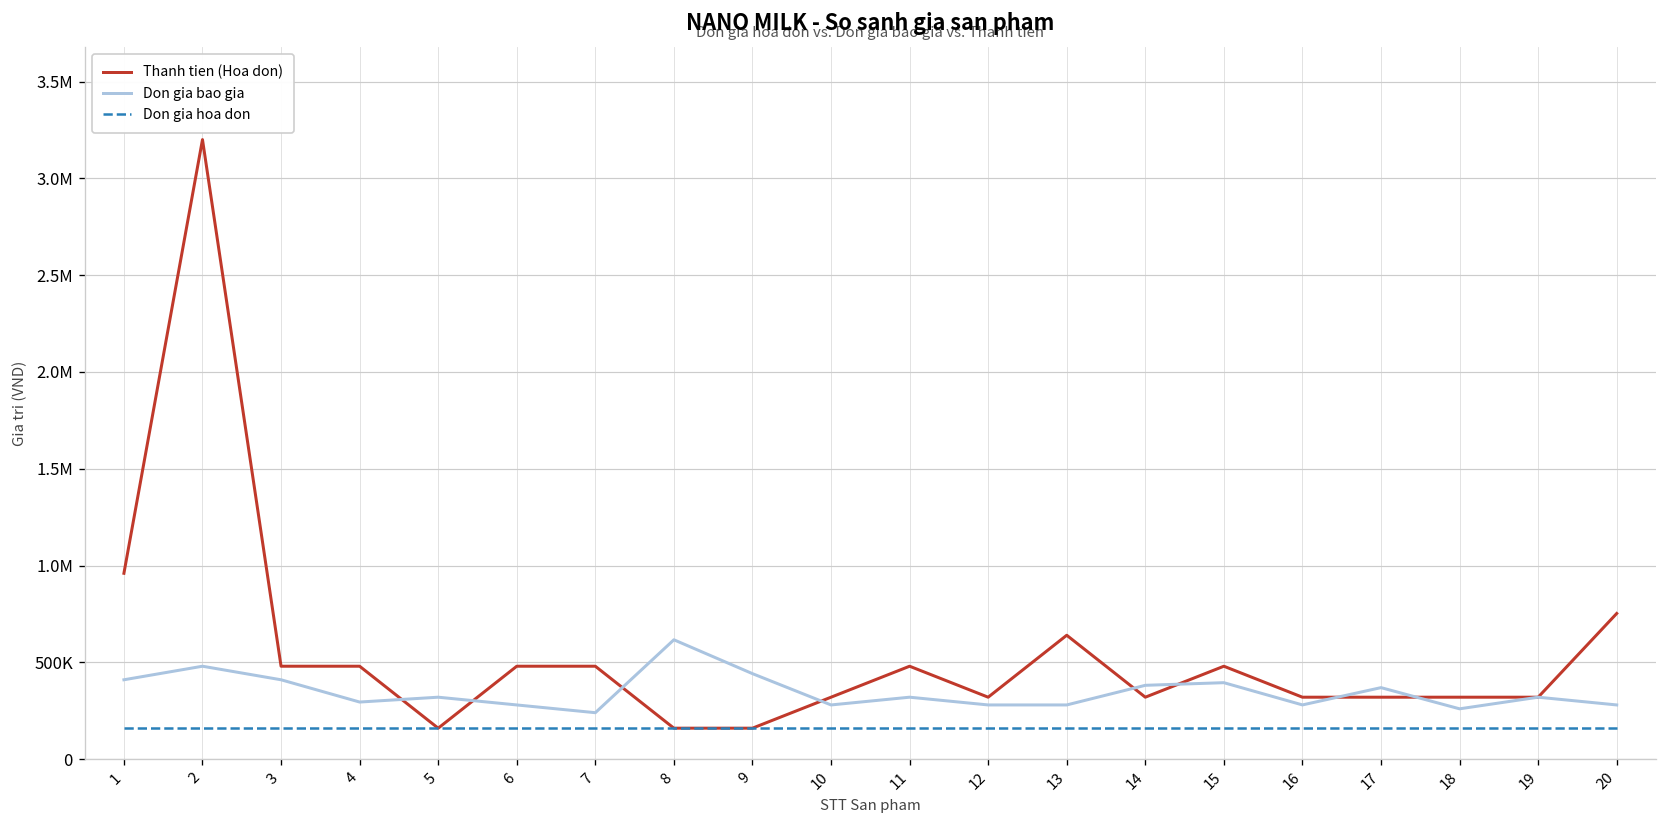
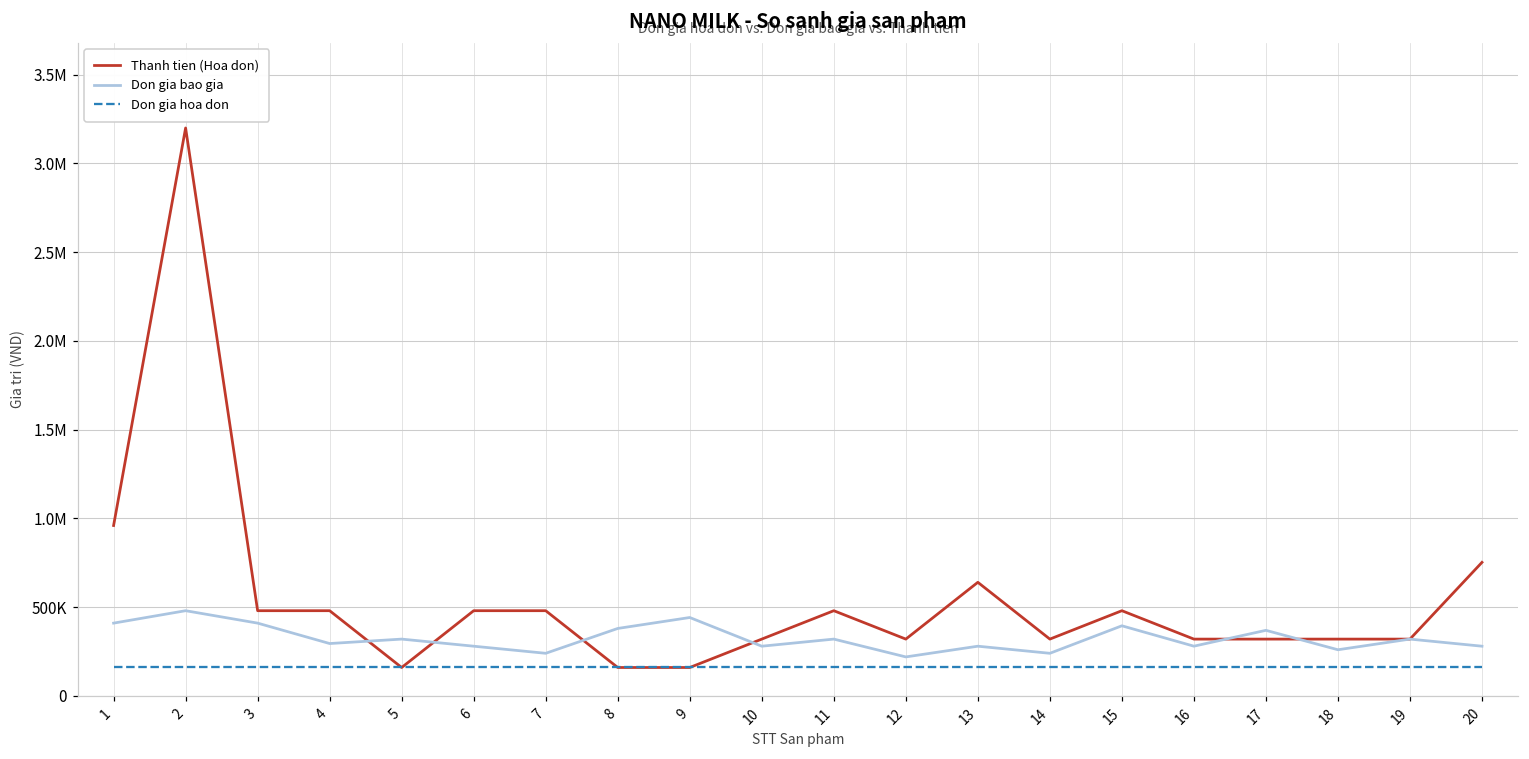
  {
    "Thanh tien (Hoa don)": {
      "1": 960000,
      "2": 3200000,
      "3": 480000,
      "4": 480000,
      "6": 480000,
      "7": 480000,
      "10": 320000,
      "11": 480000,
      "12": 320000,
      "13": 640000,
      "14": 320000,
      "15": 480000,
      "16": 320000,
      "17": 320000,
      "18": 320000,
      "20": 750000
    },
    "Don gia bao gia": {
      "1": 410000,
      "2": 480000,
      "3": 410000,
      "4": 300000,
      "5": 320000,
      "6": 280000,
      "7": 240000,
-     "8": 620000,
+     "8": 380000,
      "9": 440000,
      "10": 280000,
      "11": 320000,
-     "12": 280000,
+     "12": 220000,
      "13": 280000,
-     "14": 380000,
+     "14": 240000,
      "15": 400000,
      "16": 280000,
      "17": 370000,
      "18": 260000,
      "20": 280000
    },
    "Don gia hoa don": {
      "1": 160000,
      "2": 160000,
      "3": 160000,
      "4": 160000,
      "6": 160000,
      "7": 160000,
      "10": 160000,
      "11": 160000,
      "12": 160000,
      "13": 160000,
      "14": 160000,
      "15": 160000,
      "16": 160000,
      "17": 160000,
      "18": 160000,
      "19": 160000,
      "20": 160000
    }
  }
